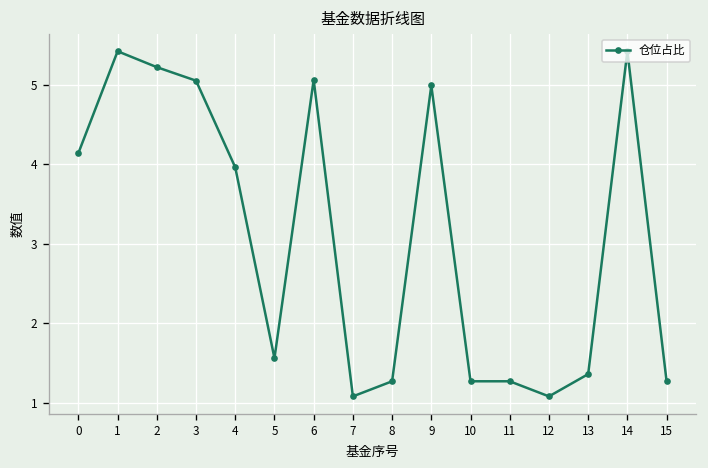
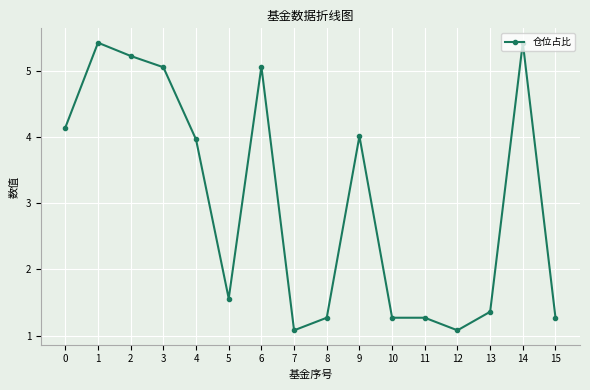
  {
    "0": 4.1,
    "1": 5.4,
    "2": 5.2,
    "3": 5.1,
    "4": 4.0,
    "5": 1.6,
    "6": 5.1,
    "7": 1.1,
    "8": 1.3,
-   "9": 5.0,
+   "9": 4.0,
    "10": 1.3,
    "11": 1.3,
    "12": 1.1,
    "13": 1.4,
    "15": 1.3
  }
